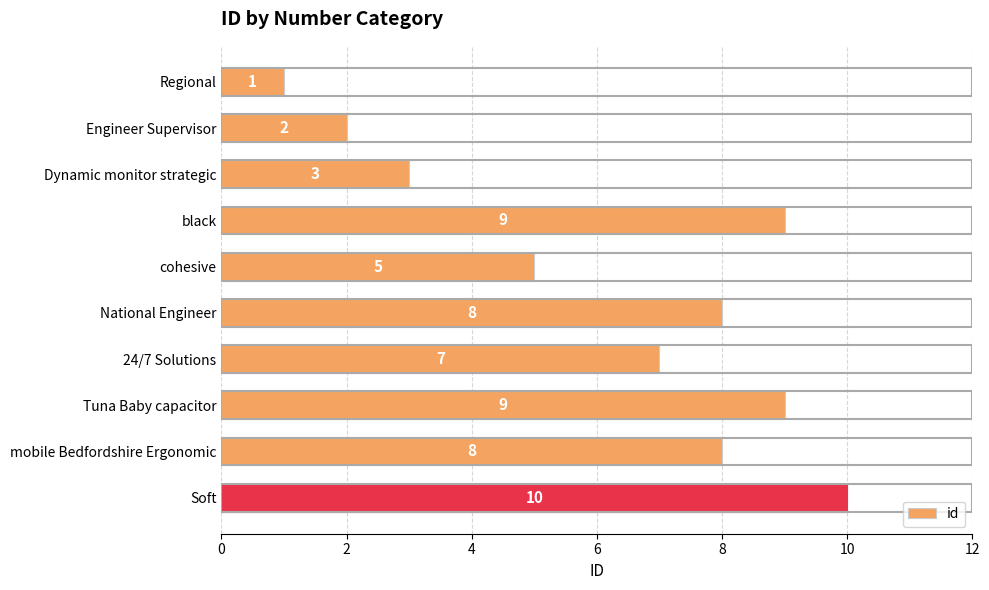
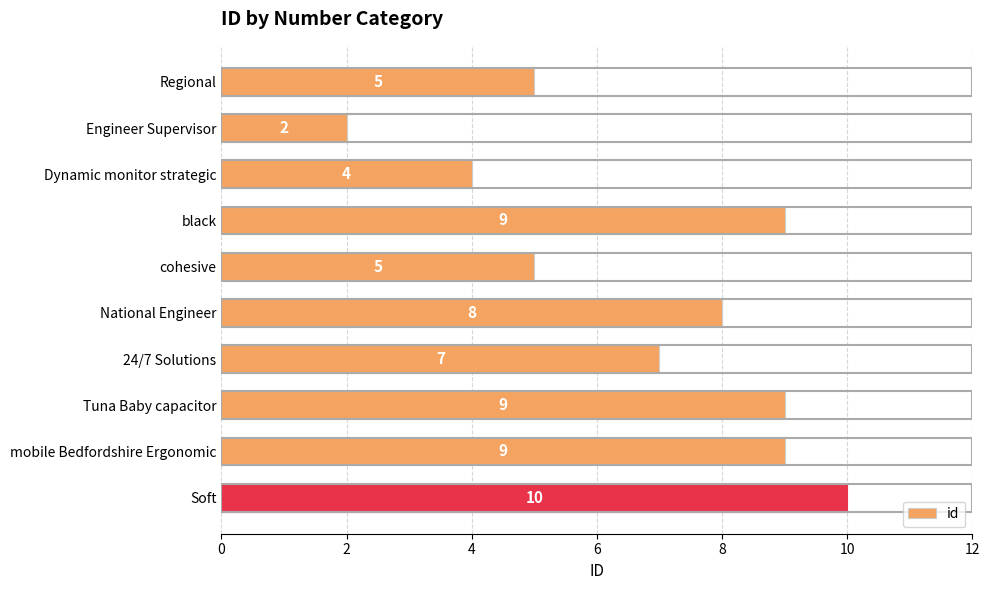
  {
-   "Regional": 1,
+   "Regional": 5,
    "Engineer Supervisor": 2,
-   "Dynamic monitor strategic": 3,
+   "Dynamic monitor strategic": 4,
    "black": 9,
    "cohesive": 5,
    "National Engineer": 8,
    "24/7 Solutions": 7,
    "Tuna Baby capacitor": 9,
-   "mobile Bedfordshire Ergonomic": 8,
+   "mobile Bedfordshire Ergonomic": 9,
    "Soft": 10
  }
